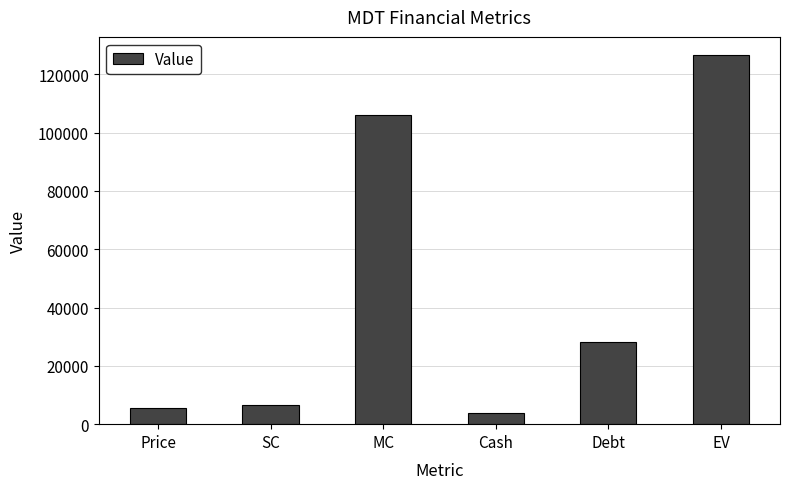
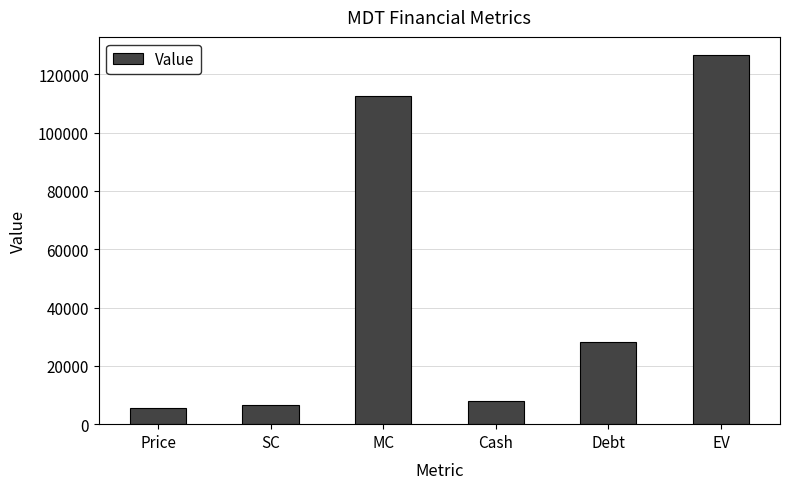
  {
    "Price": 5000,
    "SC": 7000,
-   "MC": 106000,
-   "Cash": 4000,
+   "MC": 113000,
+   "Cash": 8000,
    "Debt": 28000,
    "EV": 127000
  }
